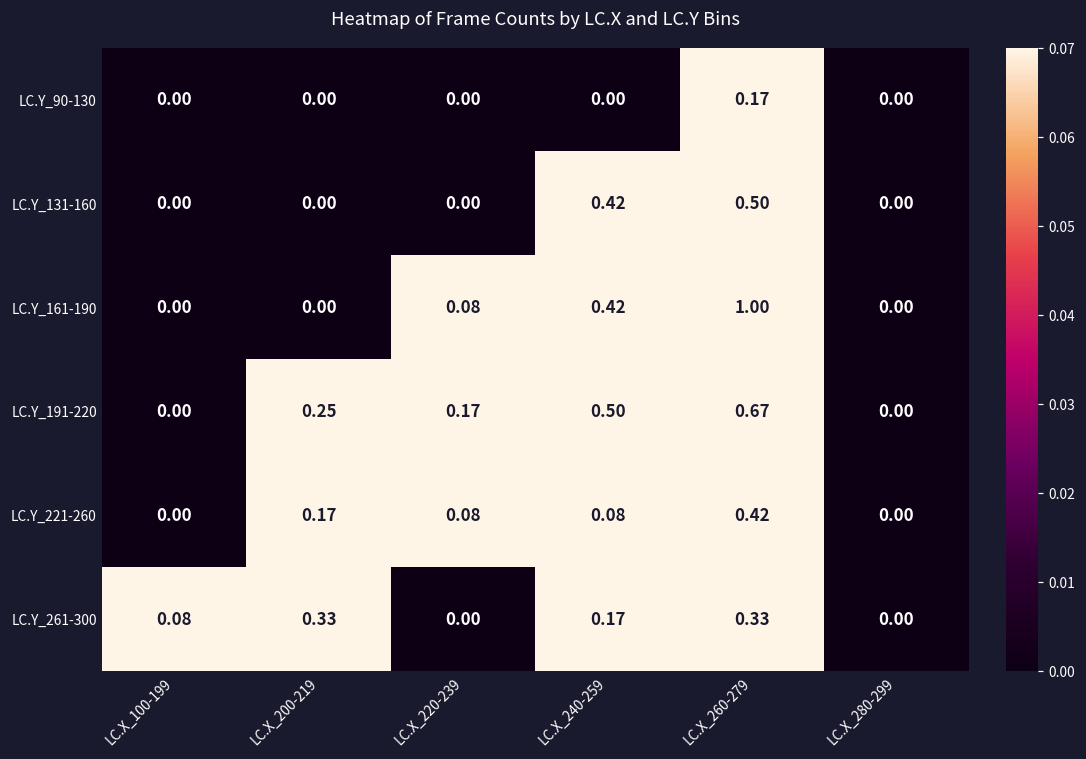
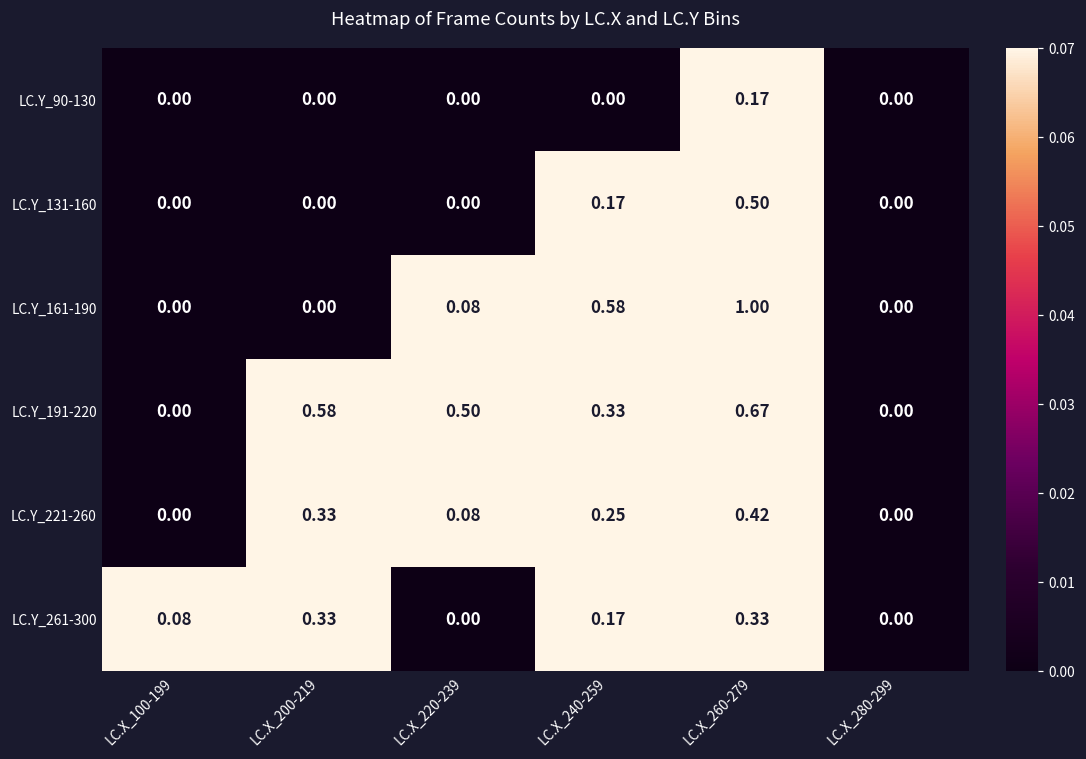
  {
    "LC.Y_90-130": {
      "LC.X_100-199": 0.00,
      "LC.X_200-219": 0.00,
      "LC.X_220-239": 0.00,
      "LC.X_240-259": 0.00,
      "LC.X_260-279": 0.17,
      "LC.X_280-299": 0.00
    },
    "LC.Y_131-160": {
      "LC.X_100-199": 0.00,
      "LC.X_200-219": 0.00,
      "LC.X_220-239": 0.00,
-     "LC.X_240-259": 0.42,
+     "LC.X_240-259": 0.17,
      "LC.X_260-279": 0.50,
      "LC.X_280-299": 0.00
    },
    "LC.Y_161-190": {
      "LC.X_100-199": 0.00,
      "LC.X_200-219": 0.00,
      "LC.X_220-239": 0.08,
-     "LC.X_240-259": 0.42,
+     "LC.X_240-259": 0.58,
      "LC.X_260-279": 1.00,
      "LC.X_280-299": 0.00
    },
    "LC.Y_191-220": {
      "LC.X_100-199": 0.00,
-     "LC.X_200-219": 0.25,
-     "LC.X_220-239": 0.17,
-     "LC.X_240-259": 0.50,
+     "LC.X_200-219": 0.58,
+     "LC.X_220-239": 0.50,
+     "LC.X_240-259": 0.33,
      "LC.X_260-279": 0.67,
      "LC.X_280-299": 0.00
    },
    "LC.Y_221-260": {
      "LC.X_100-199": 0.00,
-     "LC.X_200-219": 0.17,
+     "LC.X_200-219": 0.33,
      "LC.X_220-239": 0.08,
-     "LC.X_240-259": 0.08,
+     "LC.X_240-259": 0.25,
      "LC.X_260-279": 0.42,
      "LC.X_280-299": 0.00
    },
    "LC.Y_261-300": {
      "LC.X_100-199": 0.08,
      "LC.X_200-219": 0.33,
      "LC.X_220-239": 0.00,
      "LC.X_240-259": 0.17,
      "LC.X_260-279": 0.33,
      "LC.X_280-299": 0.00
    }
  }
